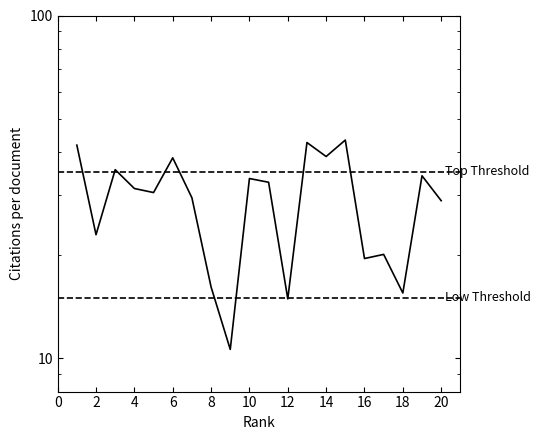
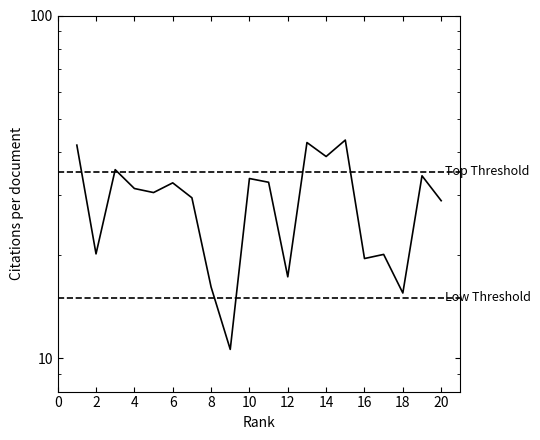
  {
-   "2": 23,
+   "2": 20,
    "4": 31,
-   "6": 38,
+   "6": 33,
    "8": 16,
    "10": 33,
-   "12": 15,
+   "12": 17,
    "14": 39,
    "16": 20,
    "18": 16,
    "20": 29
  }
